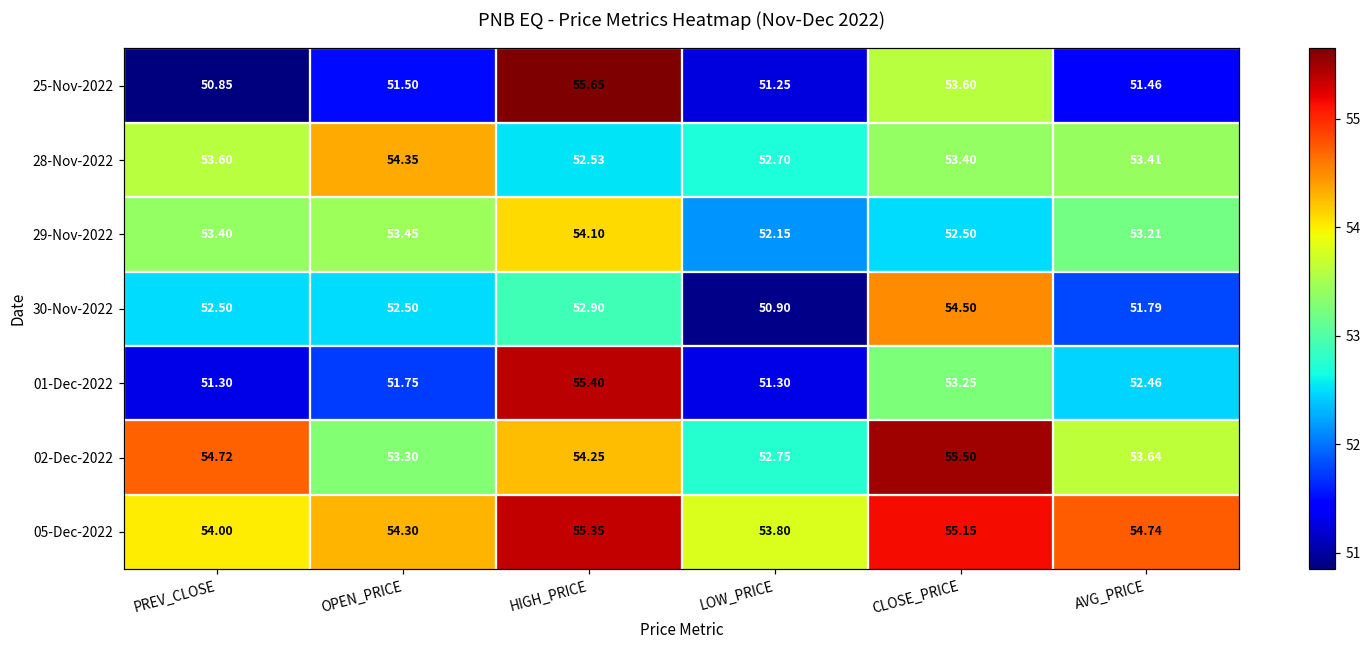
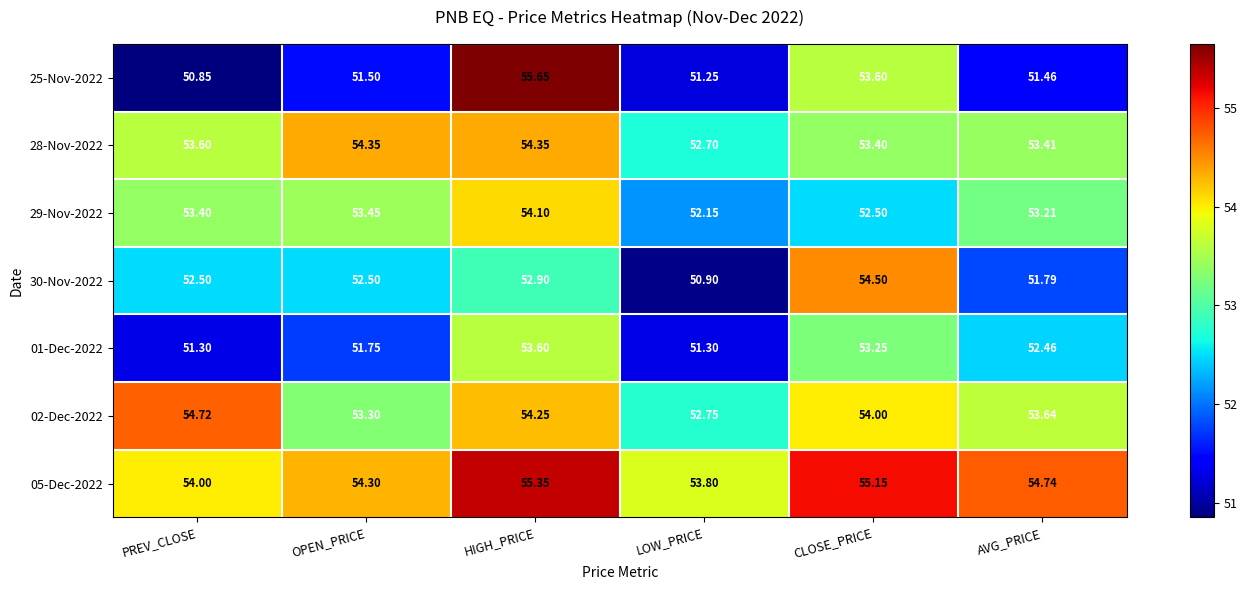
  {
    "25-Nov-2022": {
      "PREV_CLOSE": 50.85,
      "OPEN_PRICE": 51.50,
      "HIGH_PRICE": 55.65,
      "LOW_PRICE": 51.25,
      "CLOSE_PRICE": 53.60,
      "AVG_PRICE": 51.46
    },
    "28-Nov-2022": {
      "PREV_CLOSE": 53.60,
      "OPEN_PRICE": 54.35,
-     "HIGH_PRICE": 52.53,
+     "HIGH_PRICE": 54.35,
      "LOW_PRICE": 52.70,
      "CLOSE_PRICE": 53.40,
      "AVG_PRICE": 53.41
    },
    "29-Nov-2022": {
      "PREV_CLOSE": 53.40,
      "OPEN_PRICE": 53.45,
      "HIGH_PRICE": 54.10,
      "LOW_PRICE": 52.15,
      "CLOSE_PRICE": 52.50,
      "AVG_PRICE": 53.21
    },
    "30-Nov-2022": {
      "PREV_CLOSE": 52.50,
      "OPEN_PRICE": 52.50,
      "HIGH_PRICE": 52.90,
      "LOW_PRICE": 50.90,
      "CLOSE_PRICE": 54.50,
      "AVG_PRICE": 51.79
    },
    "01-Dec-2022": {
      "PREV_CLOSE": 51.30,
      "OPEN_PRICE": 51.75,
-     "HIGH_PRICE": 55.40,
+     "HIGH_PRICE": 53.60,
      "LOW_PRICE": 51.30,
      "CLOSE_PRICE": 53.25,
      "AVG_PRICE": 52.46
    },
    "02-Dec-2022": {
      "PREV_CLOSE": 54.72,
      "OPEN_PRICE": 53.30,
      "HIGH_PRICE": 54.25,
      "LOW_PRICE": 52.75,
-     "CLOSE_PRICE": 55.50,
+     "CLOSE_PRICE": 54.00,
      "AVG_PRICE": 53.64
    },
    "05-Dec-2022": {
      "PREV_CLOSE": 54.00,
      "OPEN_PRICE": 54.30,
      "HIGH_PRICE": 55.35,
      "LOW_PRICE": 53.80,
      "CLOSE_PRICE": 55.15,
      "AVG_PRICE": 54.74
    }
  }
